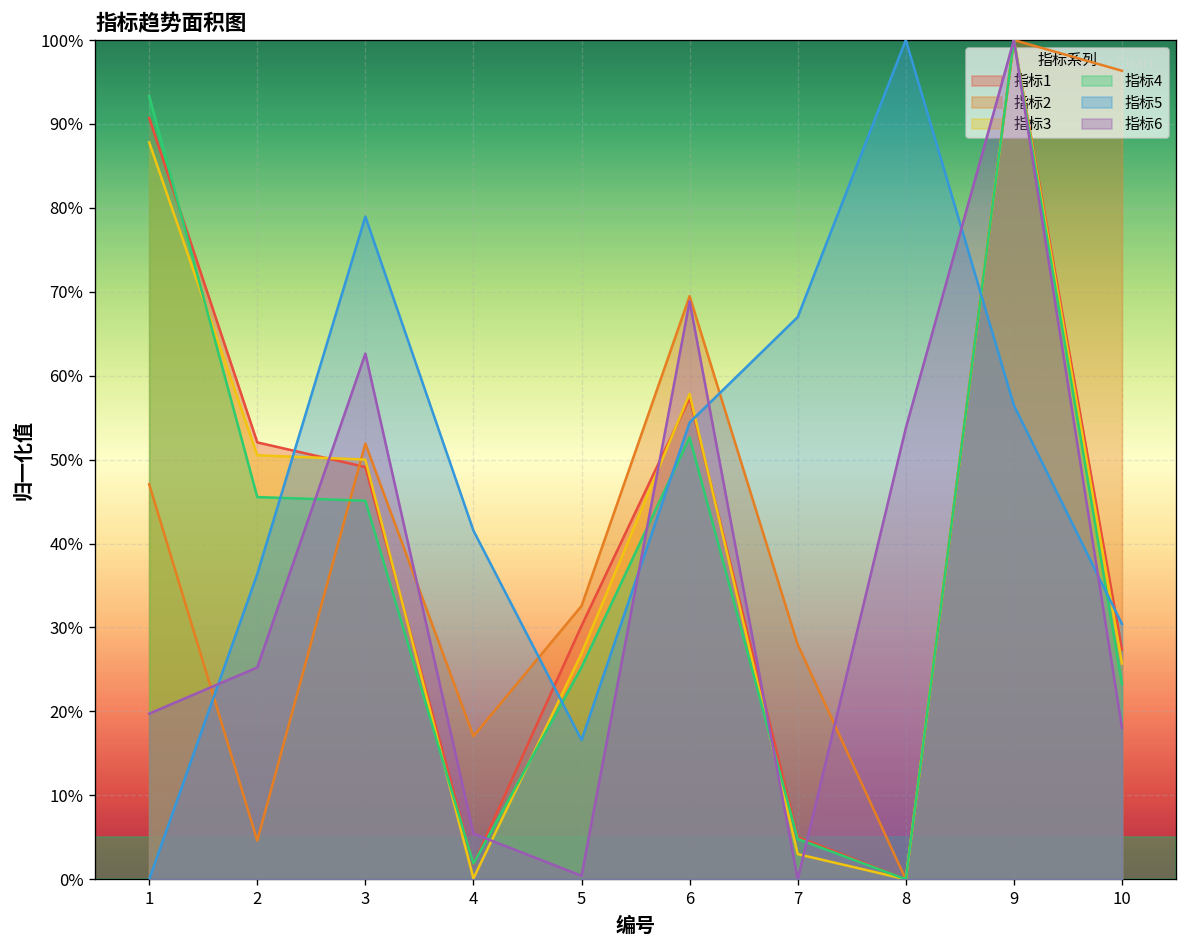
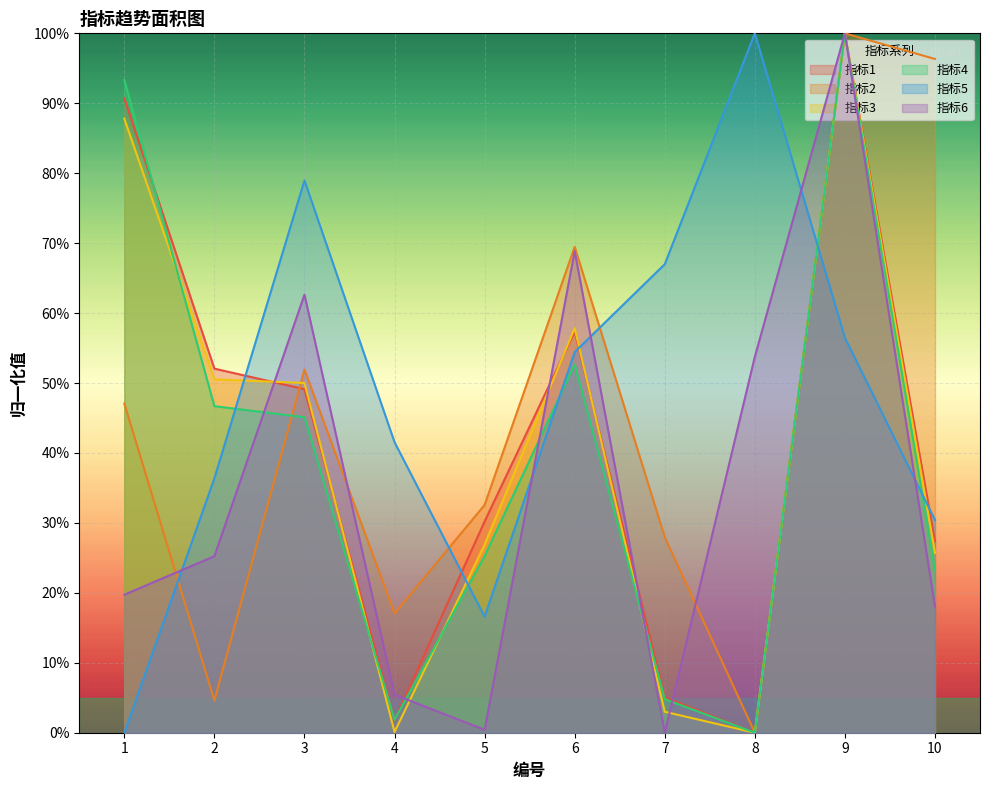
  {
    "指标4": {
      "1": "93%",
-     "2": "46%",
+     "2": "47%",
      "3": "45%",
      "5": "25%",
      "6": "53%",
      "10": "23%"
    },
    "指标5": {
      "2": "36%",
      "3": "79%",
      "4": "42%",
      "5": "17%",
      "6": "54%",
      "7": "67%",
      "8": "100%",
      "9": "56%",
      "10": "30%"
    },
    "指标6": {
      "1": "20%",
      "2": "25%",
      "3": "63%",
      "4": "5%",
      "6": "69%",
      "8": "54%",
      "10": "18%"
    }
  }
